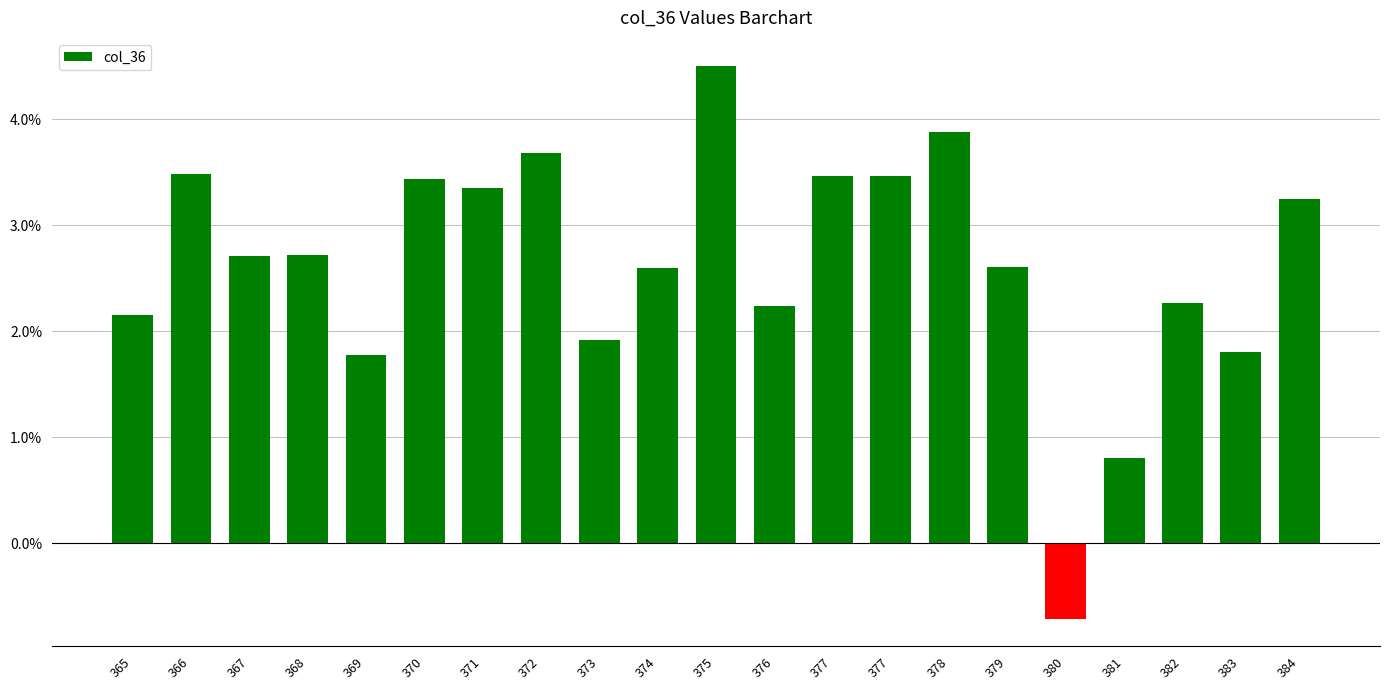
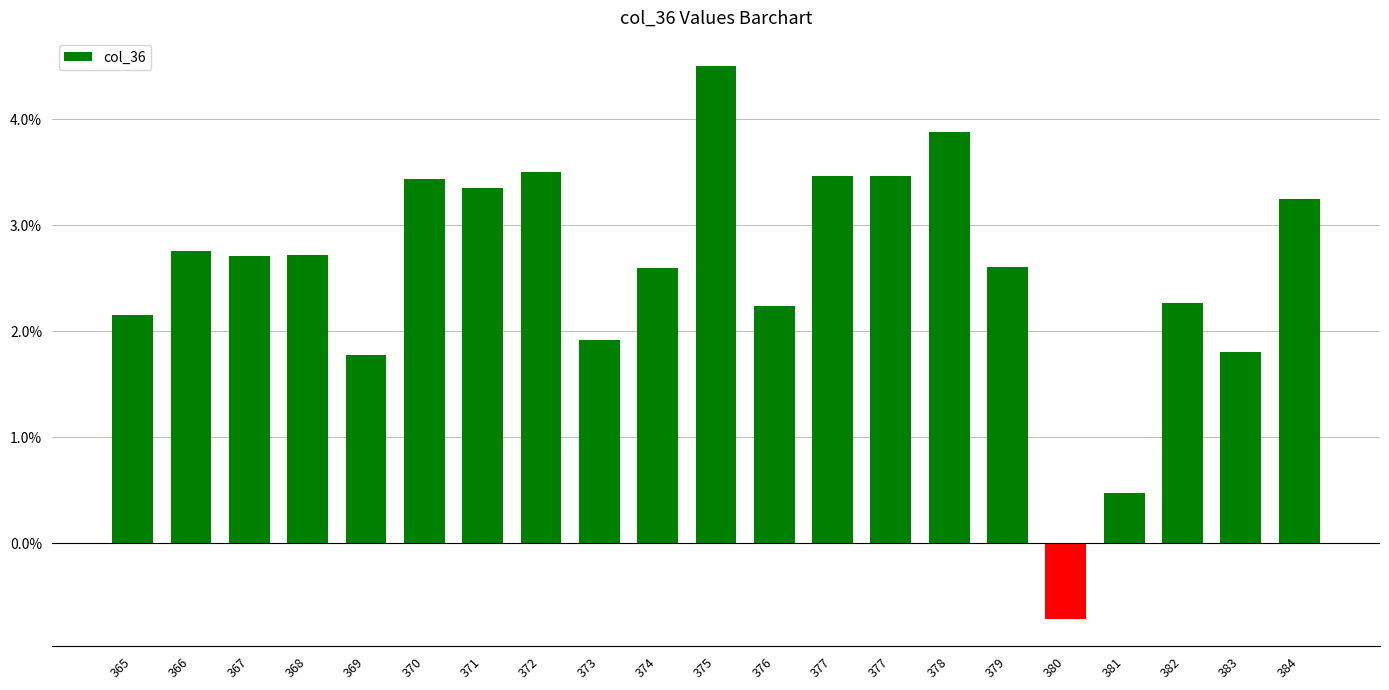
  {
    "365": "2.16%",
-   "366": "3.49%",
+   "366": "2.75%",
    "367": "2.71%",
    "368": "2.72%",
    "369": "1.77%",
    "370": "3.44%",
    "371": "3.35%",
-   "372": "3.69%",
+   "372": "3.50%",
    "373": "1.92%",
    "374": "2.60%",
    "375": "4.51%",
    "376": "2.24%",
    "378": "3.88%",
    "379": "2.60%",
    "380": "-0.71%",
-   "381": "0.81%",
+   "381": "0.47%",
    "382": "2.26%",
    "383": "1.81%",
    "384": "3.25%"
  }
